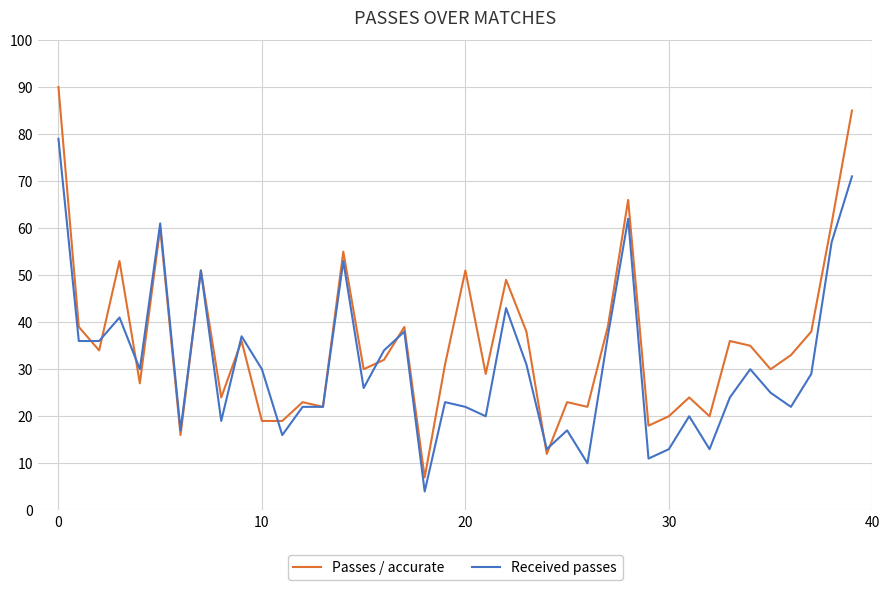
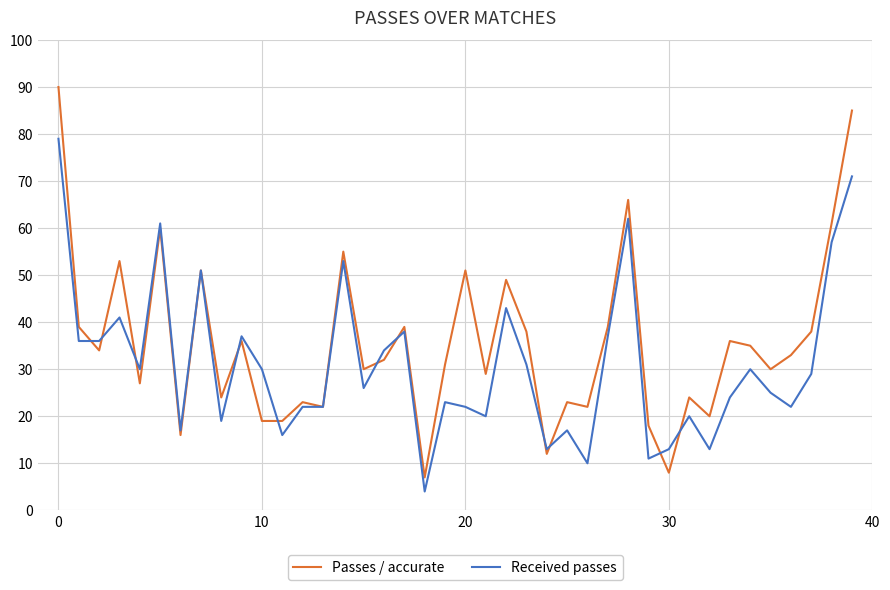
  {
    "Passes / accurate": {
      "0": 90,
      "10": 19,
      "20": 51,
-     "30": 20
+     "30": 8
    },
    "Received passes": {
      "0": 79,
      "10": 30,
      "20": 22,
      "30": 13
    }
  }
